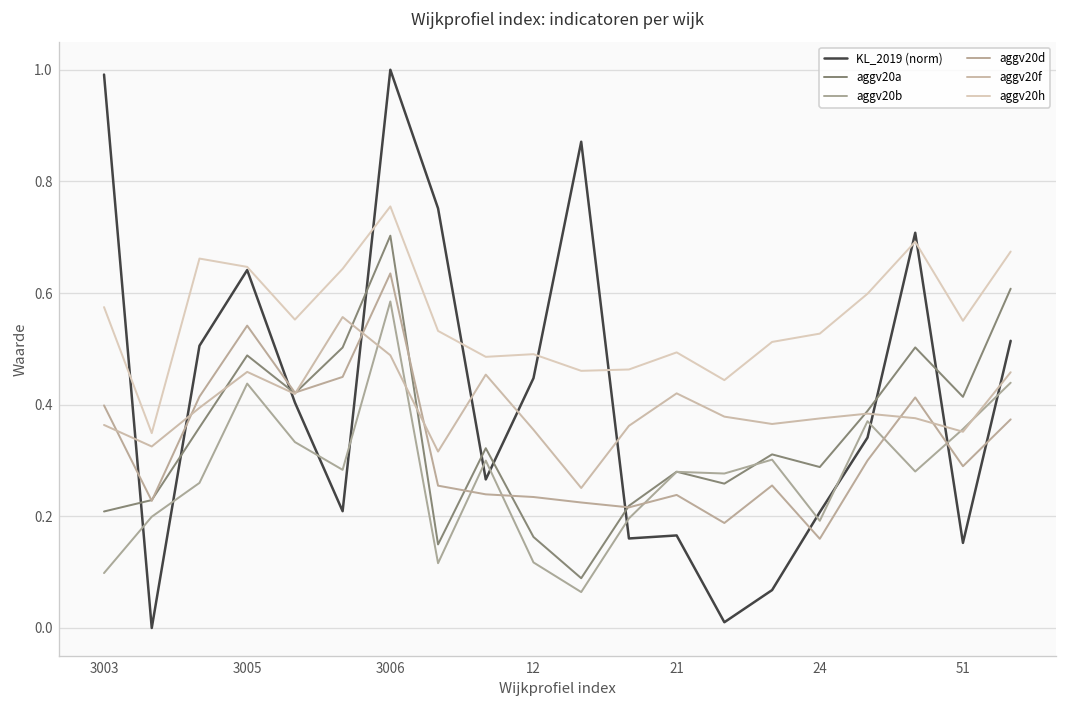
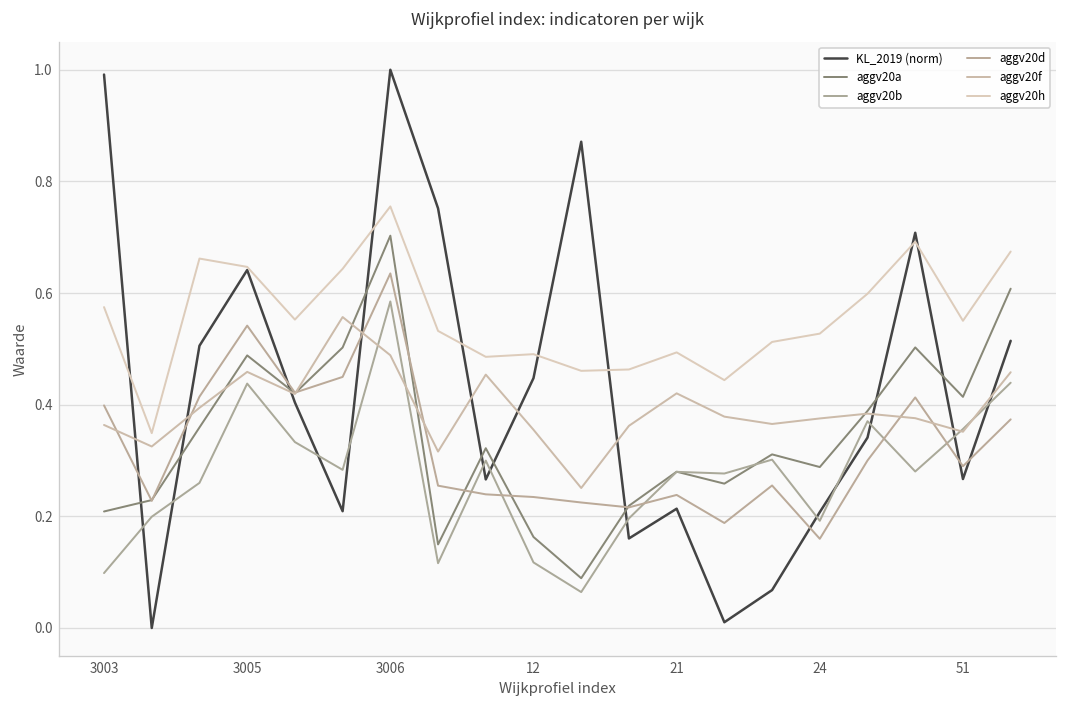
  {
    "KL_2019 (norm)": {
      "3003": 0.99,
      "3005": 0.64,
      "3006": 1.00,
      "12": 0.45,
-     "21": 0.17,
+     "21": 0.21,
      "24": 0.21,
-     "51": 0.15
+     "51": 0.27
    }
  }
